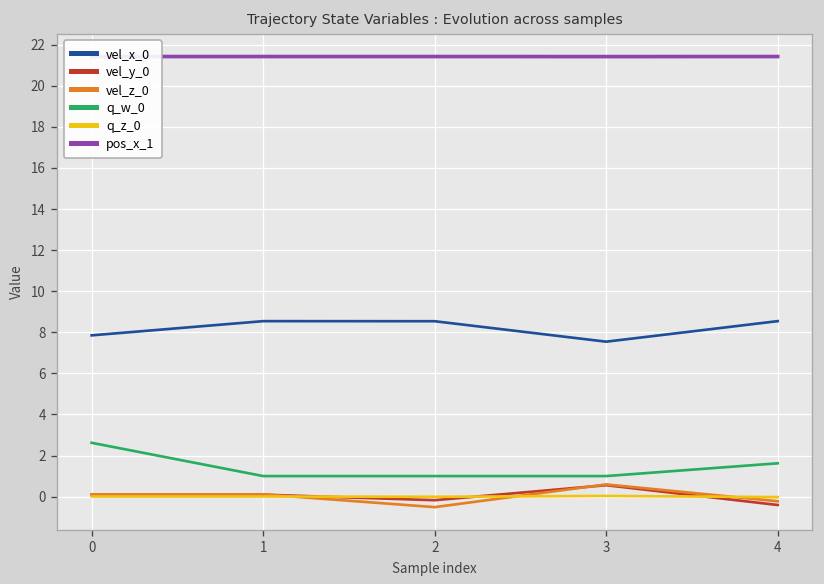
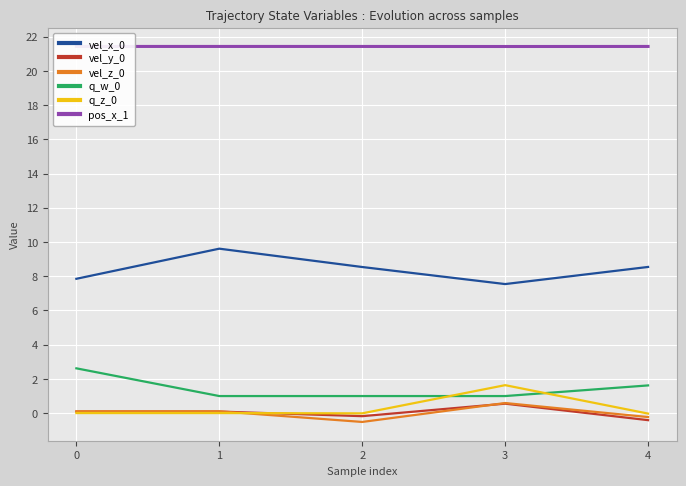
  {
    "vel_x_0": {
      "0": 7.9,
-     "1": 8.5,
+     "1": 9.6,
      "2": 8.5,
      "3": 7.5,
      "4": 8.5
    },
    "vel_y_0": {
      "2": -0.2,
      "4": -0.4
    },
    "vel_z_0": {
      "2": -0.5,
      "4": -0.2
    },
    "q_w_0": {
      "0": 2.6,
      "1": 1.0,
      "2": 1.0,
      "3": 1.0,
      "4": 1.6
    },
    "q_z_0": {
      "2": 0.0,
-     "3": 0.0,
+     "3": 1.6,
      "4": 0.0
    },
    "pos_x_1": {
      "1": 21.4,
      "2": 21.4,
      "3": 21.4,
      "4": 21.4
    }
  }
